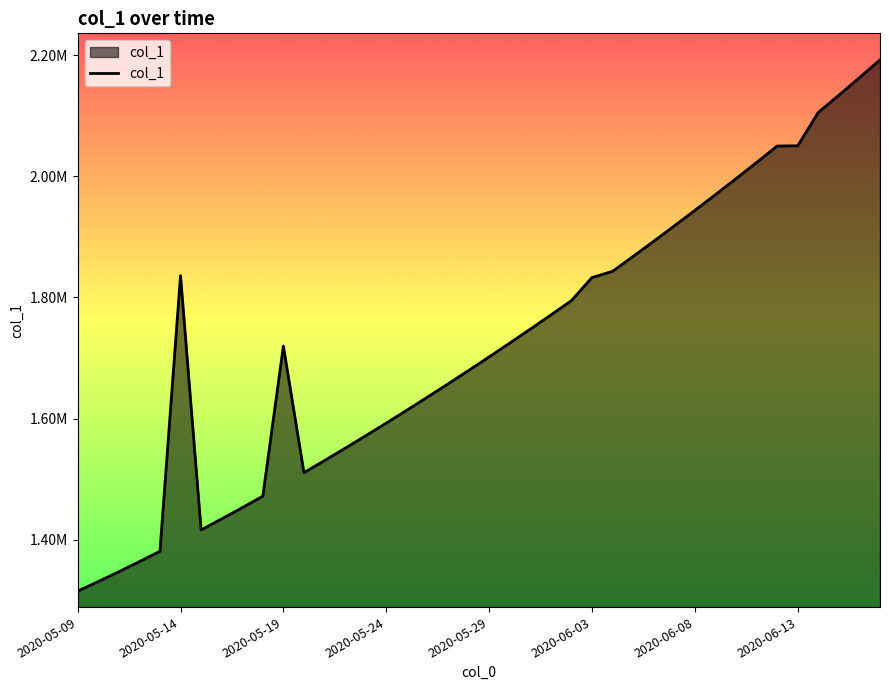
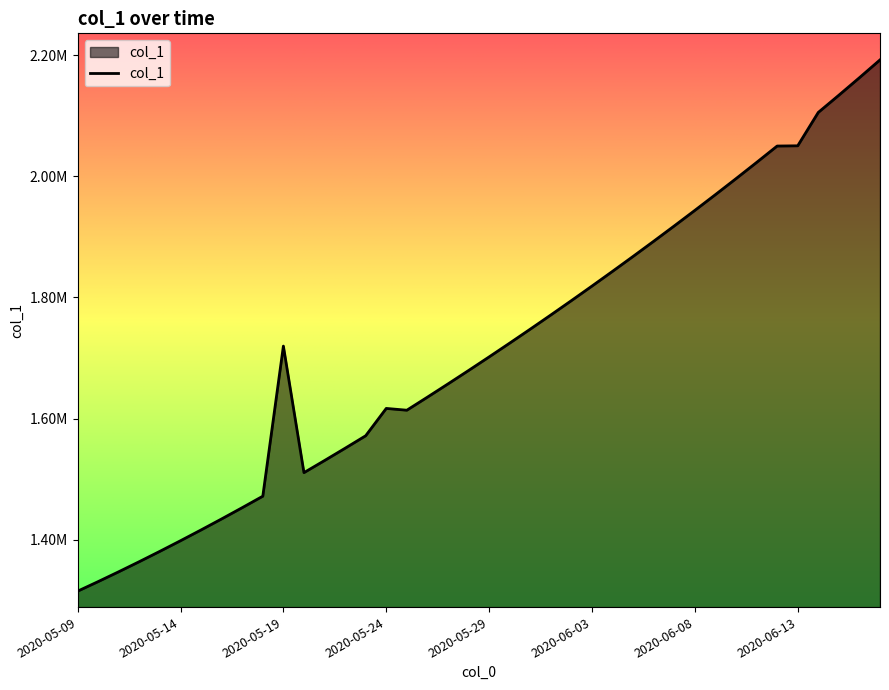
  {
    "2020-05-09": 1320000,
-   "2020-05-14": 1840000,
+   "2020-05-14": 1400000,
    "2020-05-19": 1720000,
-   "2020-05-24": 1590000,
+   "2020-05-24": 1620000,
    "2020-05-29": 1700000,
-   "2020-06-03": 1830000,
+   "2020-06-03": 1820000,
    "2020-06-08": 1940000,
    "2020-06-13": 2050000
  }
